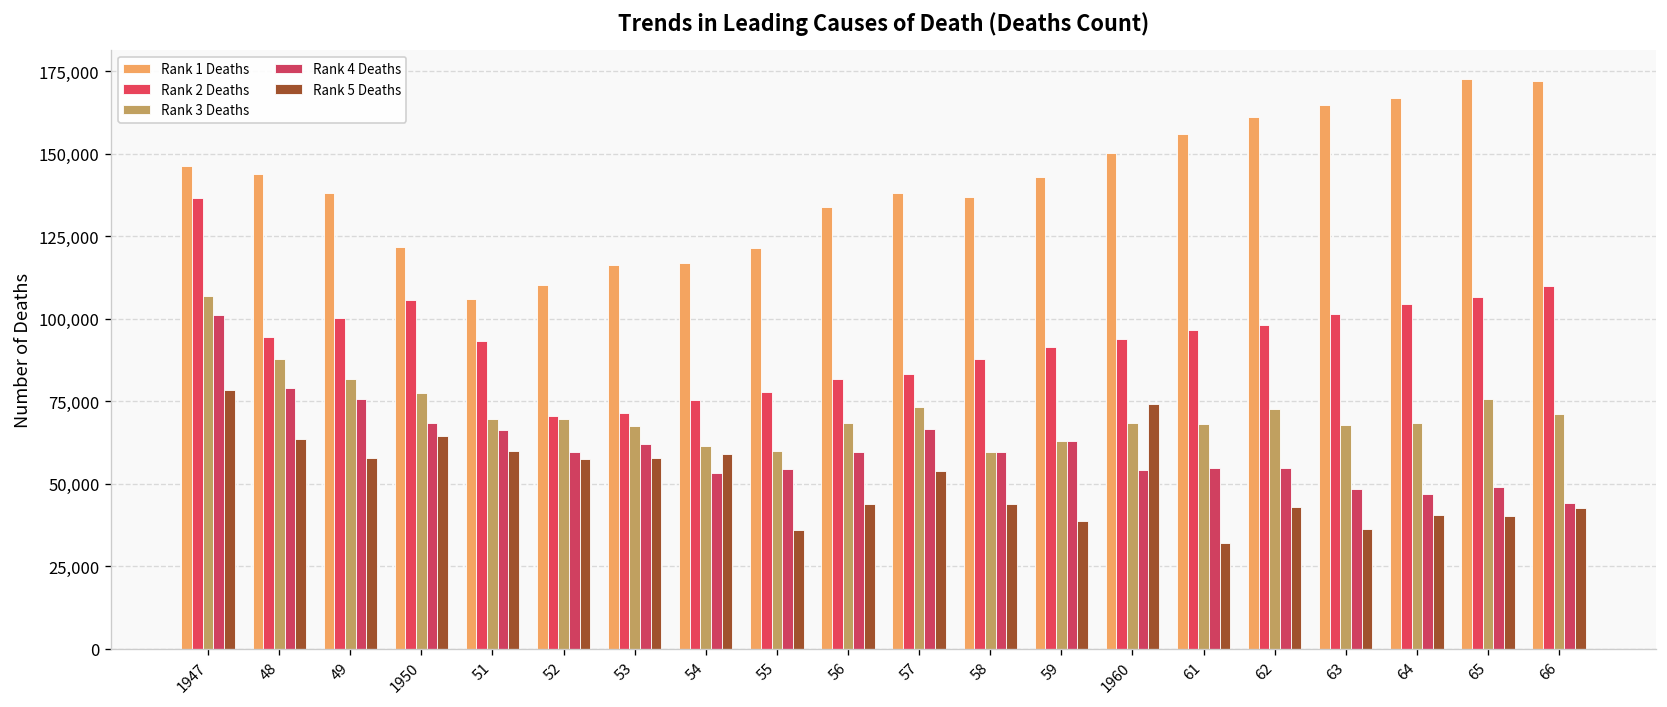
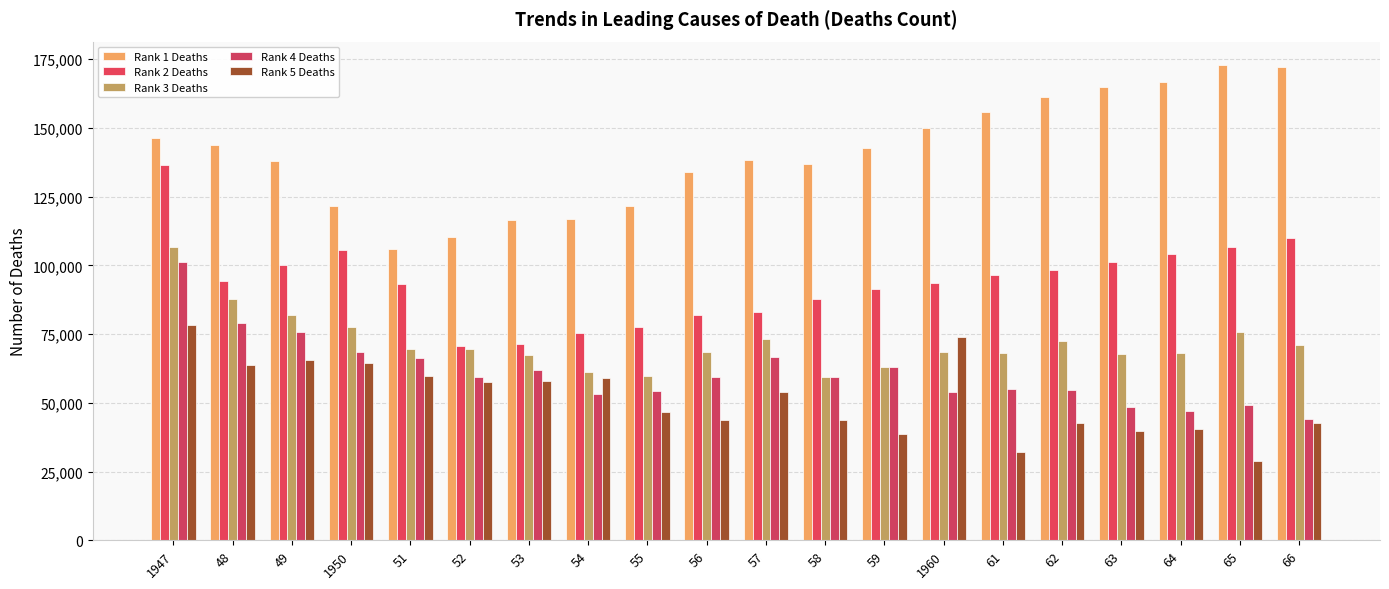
  {
    "Rank 5 Deaths": {
      "1947": "78,000",
      "48": "64,000",
-     "49": "58,000",
+     "49": "66,000",
      "1950": "64,000",
      "51": "60,000",
      "52": "58,000",
      "53": "58,000",
      "54": "59,000",
-     "55": "36,000",
+     "55": "47,000",
      "56": "44,000",
      "57": "54,000",
      "58": "44,000",
      "59": "39,000",
      "1960": "74,000",
      "61": "32,000",
      "62": "43,000",
-     "63": "36,000",
+     "63": "40,000",
      "64": "40,000",
-     "65": "40,000",
+     "65": "29,000",
      "66": "43,000"
    }
  }
